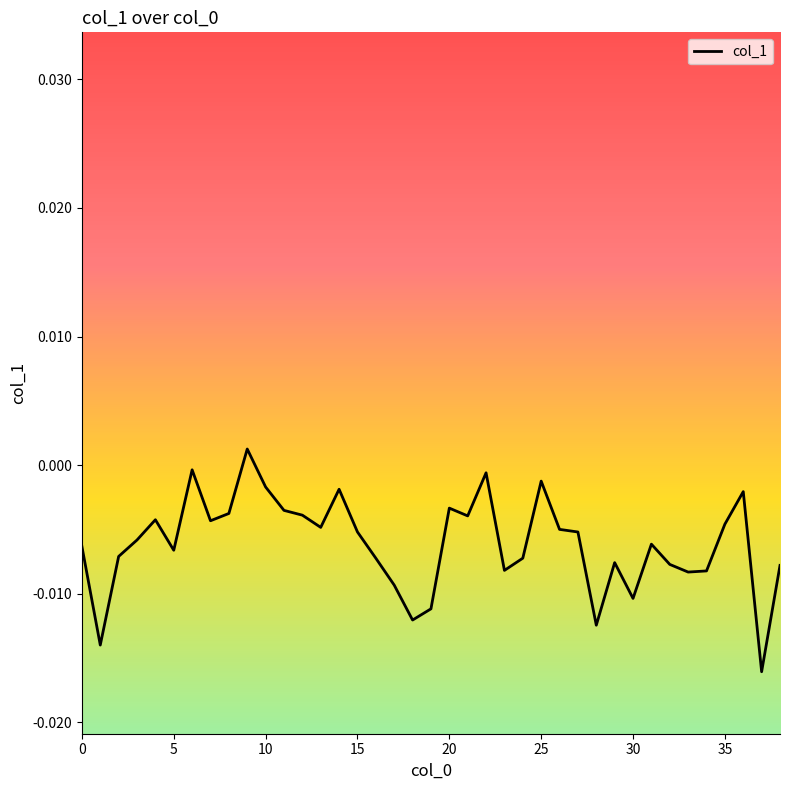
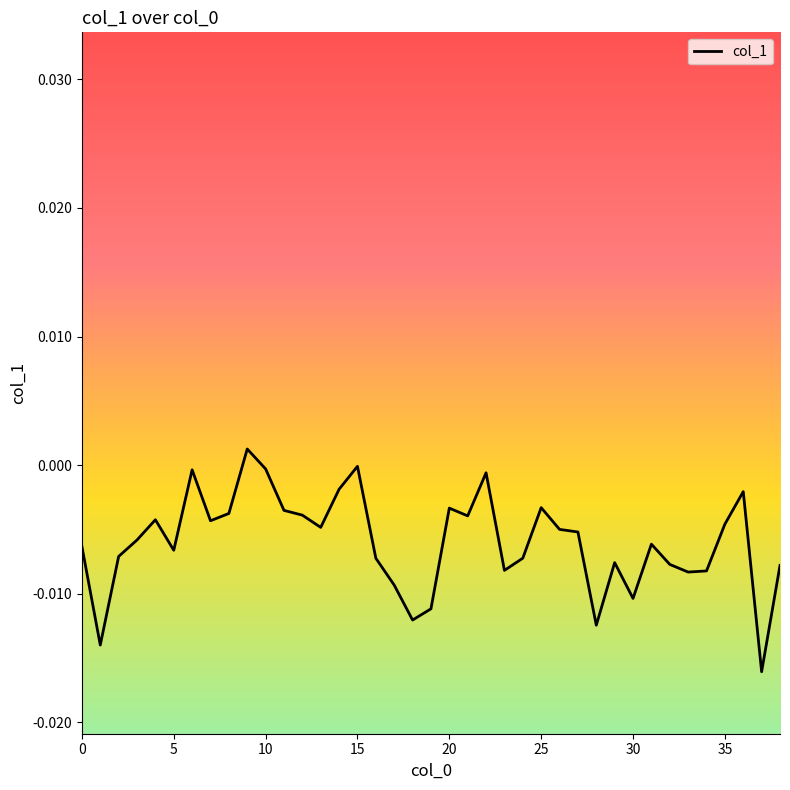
  {
    "0": -0.0063,
    "5": -0.0066,
-   "10": -0.0017,
-   "15": -0.0052,
+   "10": -0.0003,
+   "15": -0.0001,
    "20": -0.0033,
-   "25": -0.0012,
+   "25": -0.0033,
    "30": -0.0104,
    "35": -0.0046
  }
